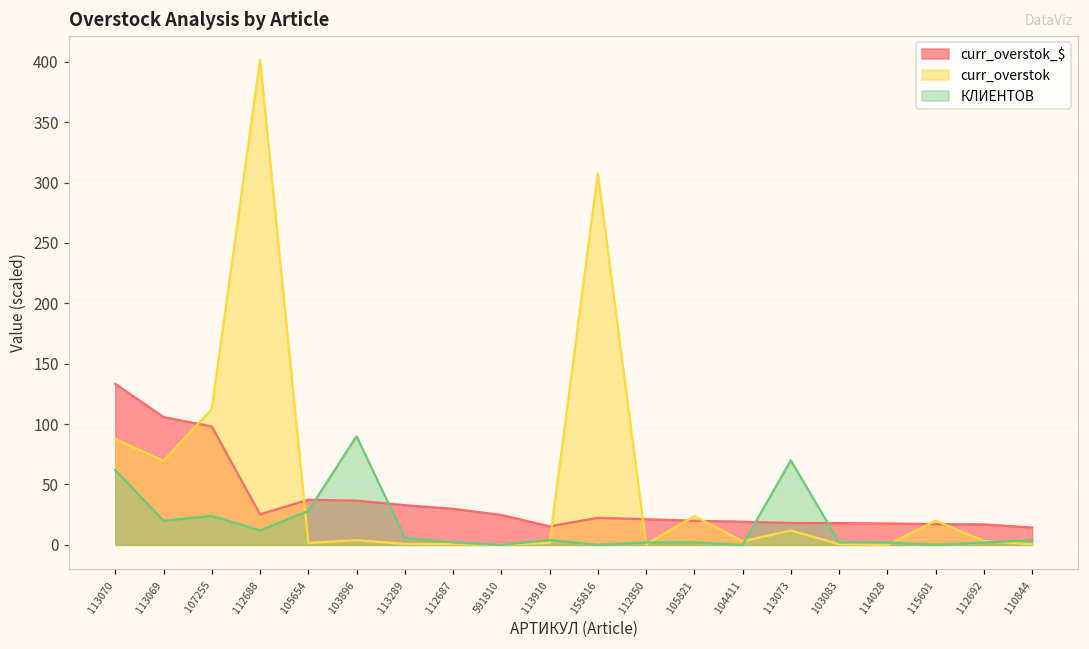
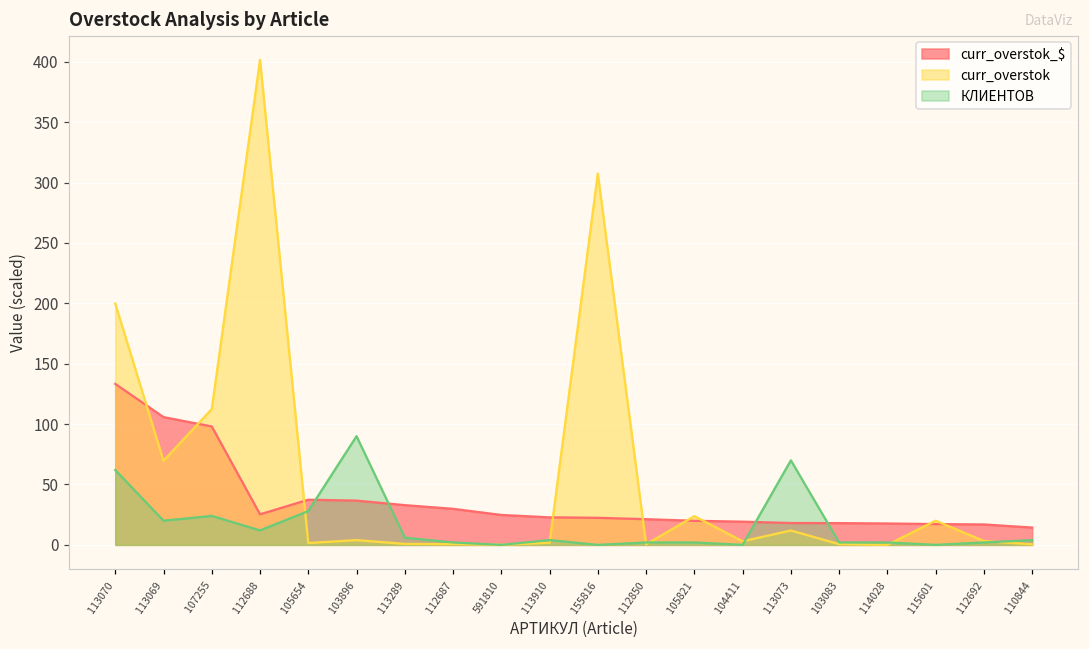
  {
    "curr_overstok_$": {
      "113070": 133,
      "113069": 106,
      "107255": 98,
      "112688": 25,
      "105654": 37,
      "103896": 37,
      "113289": 33,
      "112687": 30,
      "591810": 25,
-     "113910": 15,
+     "113910": 23,
      "155816": 22,
      "112850": 21,
      "105821": 20,
      "104411": 19,
      "113073": 18,
      "103083": 18,
      "114028": 18,
      "115601": 17,
      "112692": 17,
      "110844": 14
    },
    "curr_overstok": {
-     "113070": 88,
+     "113070": 200,
      "113069": 70,
      "107255": 112,
      "112688": 402,
      "105654": 2,
      "103896": 4,
      "113289": 1,
      "155816": 308,
      "105821": 24,
      "104411": 3,
      "113073": 12,
      "115601": 20,
      "110844": 0
    },
    "КЛИЕНТОВ": {
      "113070": 62,
      "113069": 20,
      "107255": 24,
      "112688": 12,
      "105654": 28,
      "103896": 90,
      "113289": 6,
      "155816": 0,
      "105821": 2,
      "104411": 0,
      "113073": 70,
      "115601": 0,
      "110844": 4
    }
  }
